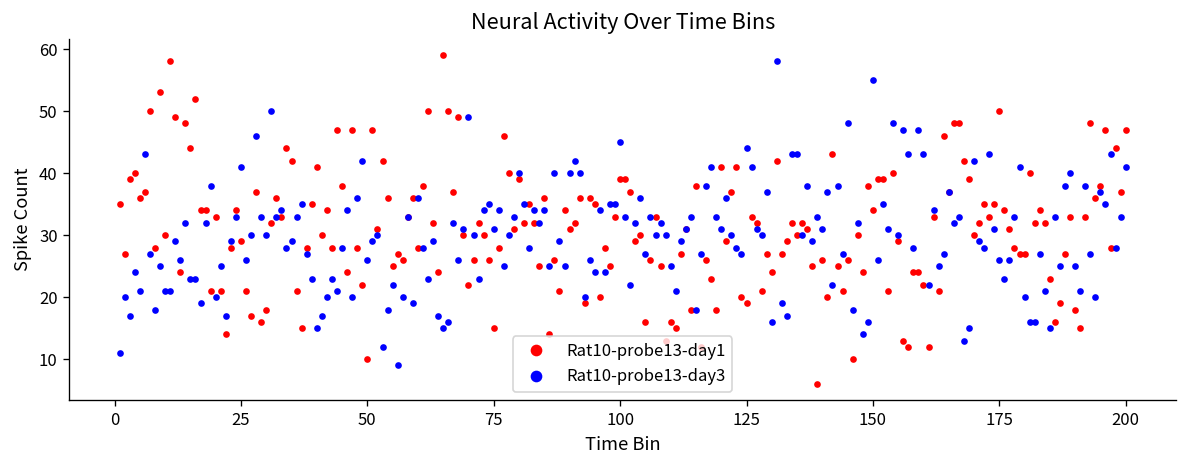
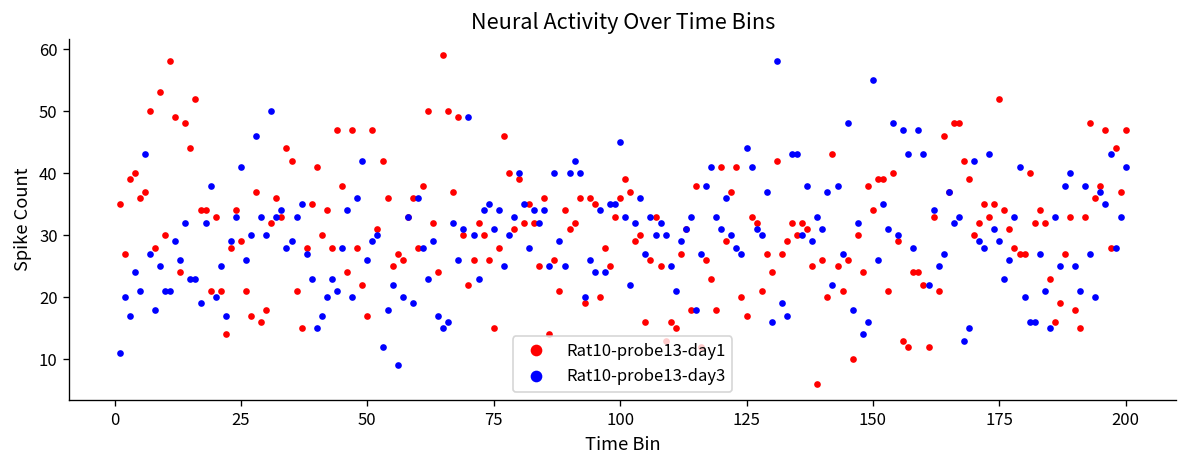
  {
    "Rat10-probe13-day1": {
      "25": 29,
-     "50": 10,
+     "50": 17,
      "75": 15,
-     "100": 39,
-     "125": 19,
+     "100": 36,
+     "125": 17,
      "150": 34,
-     "175": 50,
+     "175": 52,
      "200": 47
    },
    "Rat10-probe13-day3": {
      "25": 41,
      "50": 26,
      "75": 31,
      "100": 45,
      "125": 44,
      "150": 55,
-     "175": 26,
+     "175": 29,
      "200": 41
    }
  }
